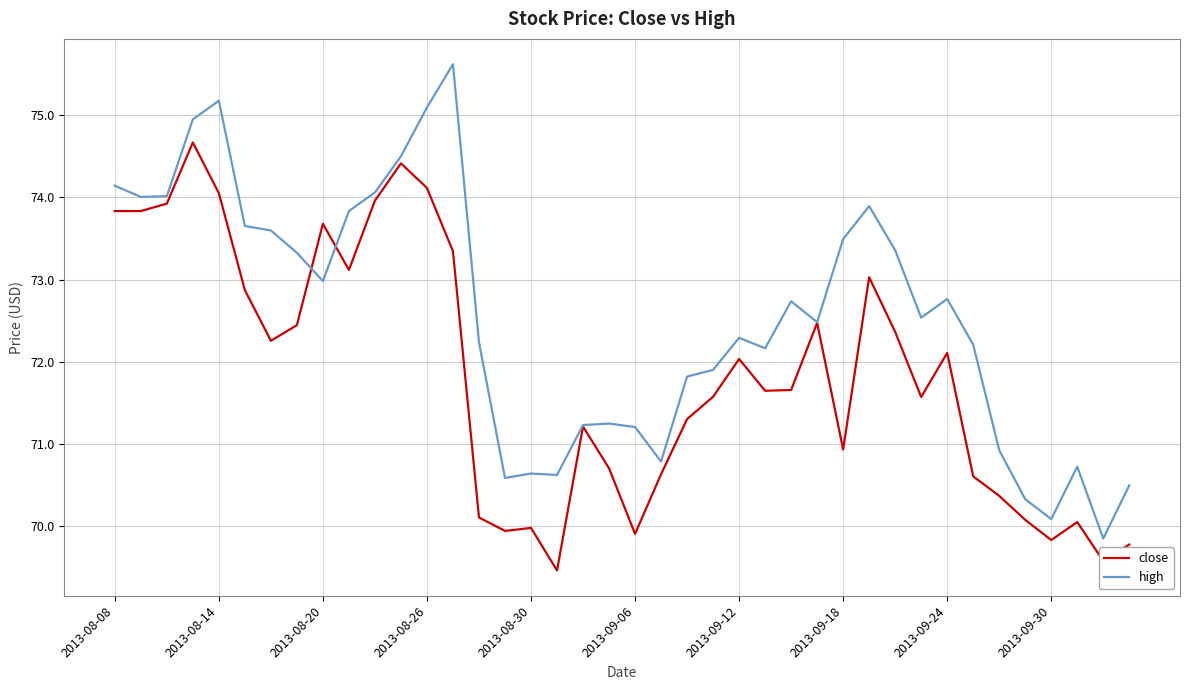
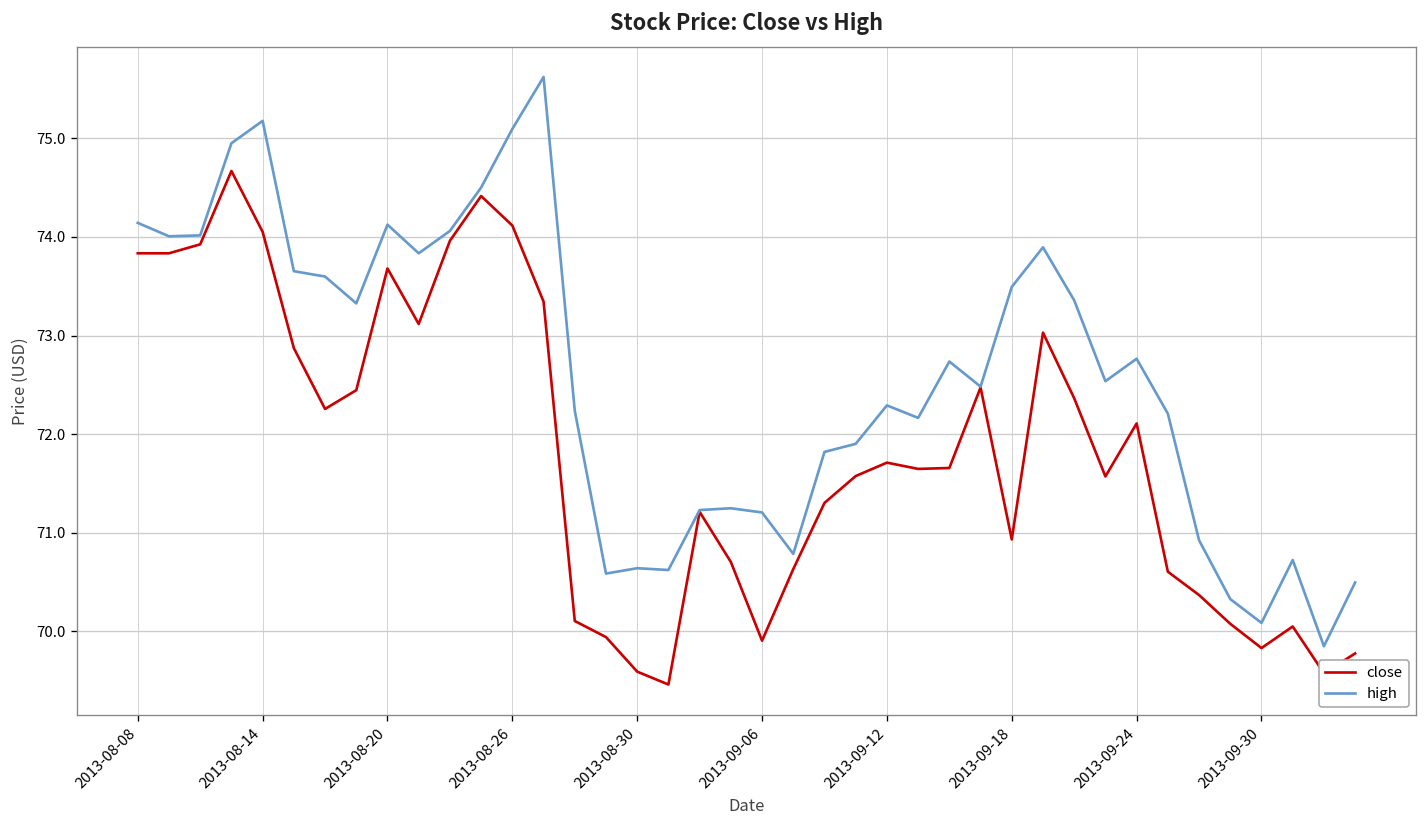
  {
    "close": {
      "2013-08-08": 73.8,
      "2013-08-14": 74.1,
      "2013-08-20": 73.7,
      "2013-08-26": 74.1,
-     "2013-08-30": 70.0,
+     "2013-08-30": 69.6,
      "2013-09-06": 69.9,
-     "2013-09-12": 72.0,
+     "2013-09-12": 71.7,
      "2013-09-18": 70.9,
      "2013-09-24": 72.1,
      "2013-09-30": 69.8
    },
    "high": {
      "2013-08-08": 74.1,
      "2013-08-14": 75.2,
-     "2013-08-20": 73.0,
+     "2013-08-20": 74.1,
      "2013-08-26": 75.1,
      "2013-08-30": 70.6,
      "2013-09-06": 71.2,
      "2013-09-12": 72.3,
      "2013-09-18": 73.5,
      "2013-09-24": 72.8,
      "2013-09-30": 70.1
    }
  }
